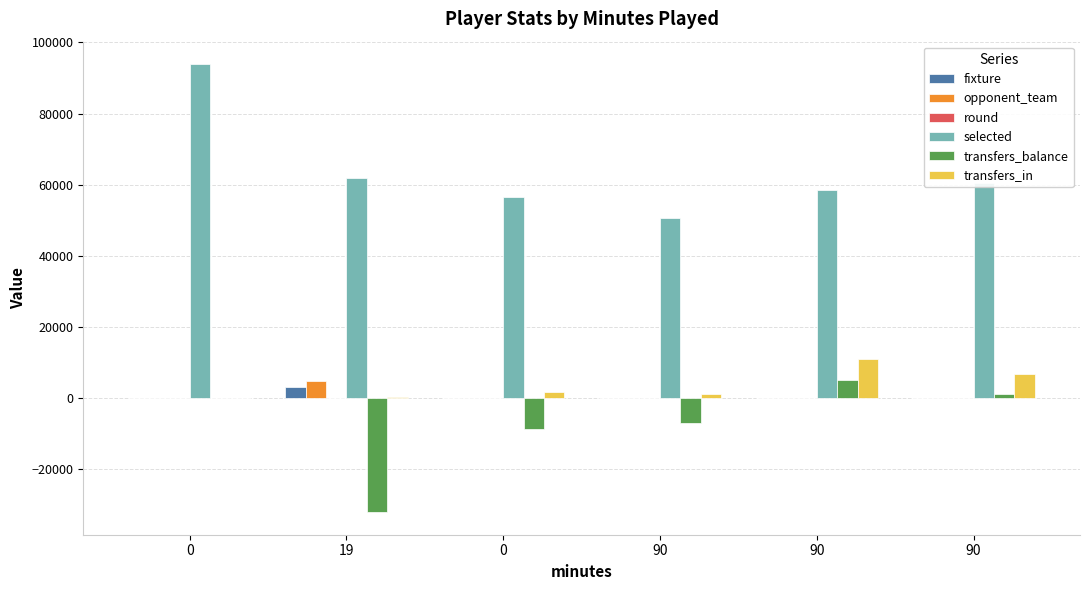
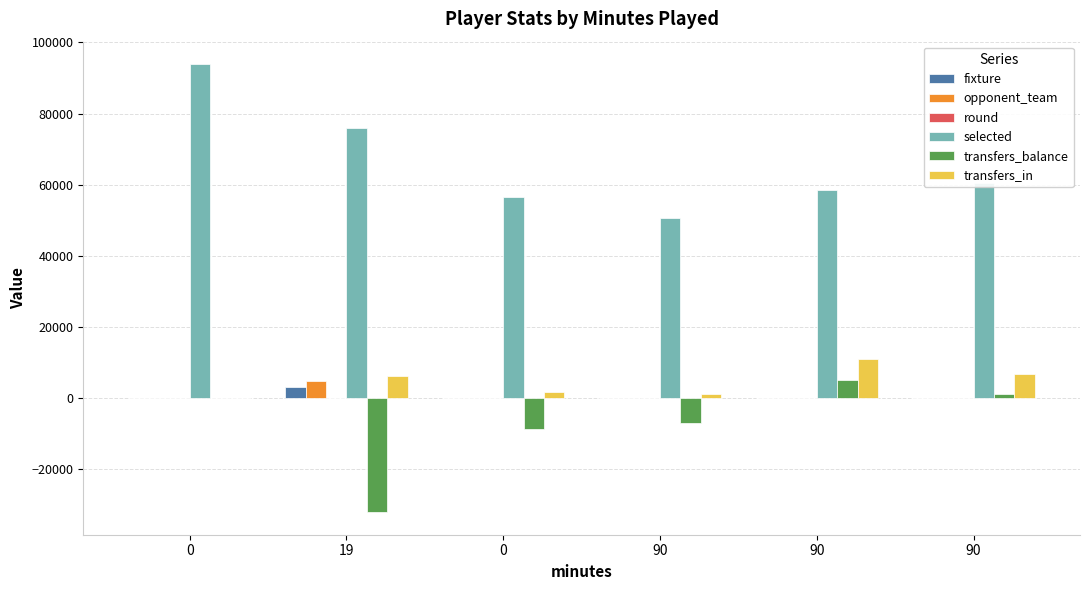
  {
    "fixture": {
      "19": 3000
    },
    "opponent_team": {
      "19": 5000
    },
    "selected": {
-     "19": 62000
+     "19": 76000
    },
    "transfers_balance": {
      "19": -32000
    },
    "transfers_in": {
-     "19": 0
+     "19": 6000
    }
  }
